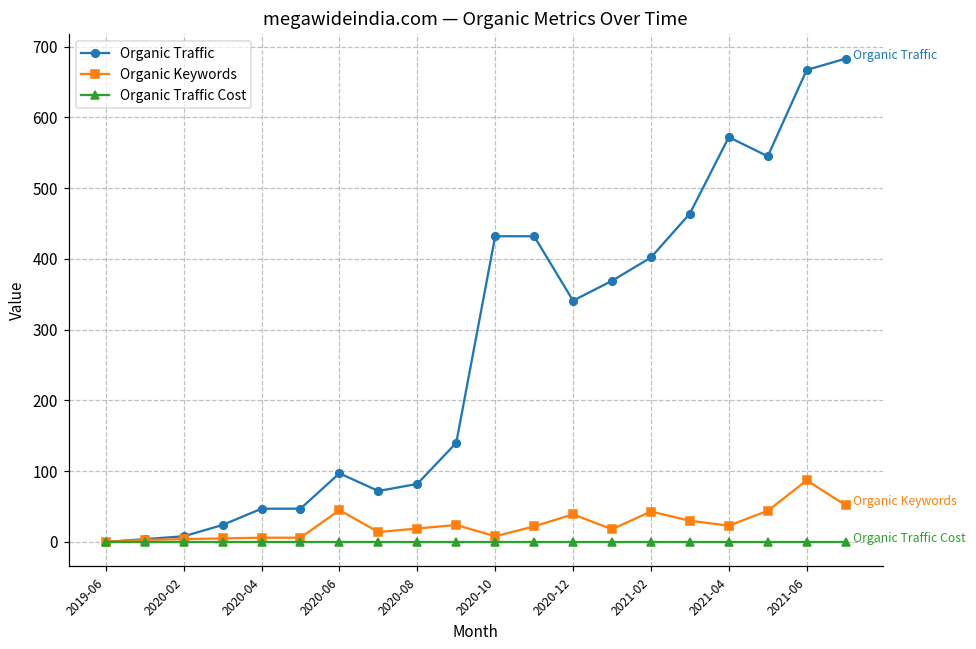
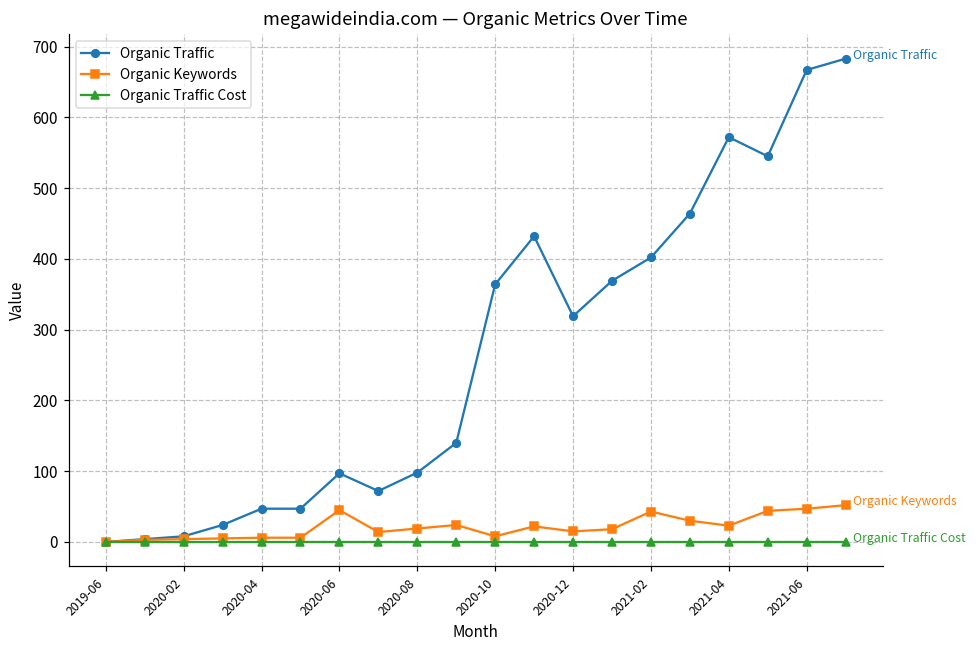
  {
    "Organic Traffic": {
      "2020-02": 10,
      "2020-04": 50,
      "2020-06": 100,
-     "2020-08": 80,
-     "2020-10": 430,
-     "2020-12": 340,
+     "2020-08": 100,
+     "2020-10": 360,
+     "2020-12": 320,
      "2021-02": 400,
      "2021-04": 570,
      "2021-06": 670
    },
    "Organic Keywords": {
      "2020-02": 0,
      "2020-04": 10,
      "2020-06": 50,
      "2020-08": 20,
      "2020-10": 10,
-     "2020-12": 40,
+     "2020-12": 20,
      "2021-02": 40,
      "2021-04": 20,
-     "2021-06": 90
+     "2021-06": 50
    },
    "Organic Traffic Cost": {
      "2020-02": 0,
      "2020-04": 0,
      "2020-06": 0,
      "2020-08": 0,
      "2020-10": 0,
      "2020-12": 0,
      "2021-02": 0,
      "2021-04": 0,
      "2021-06": 0
    }
  }
